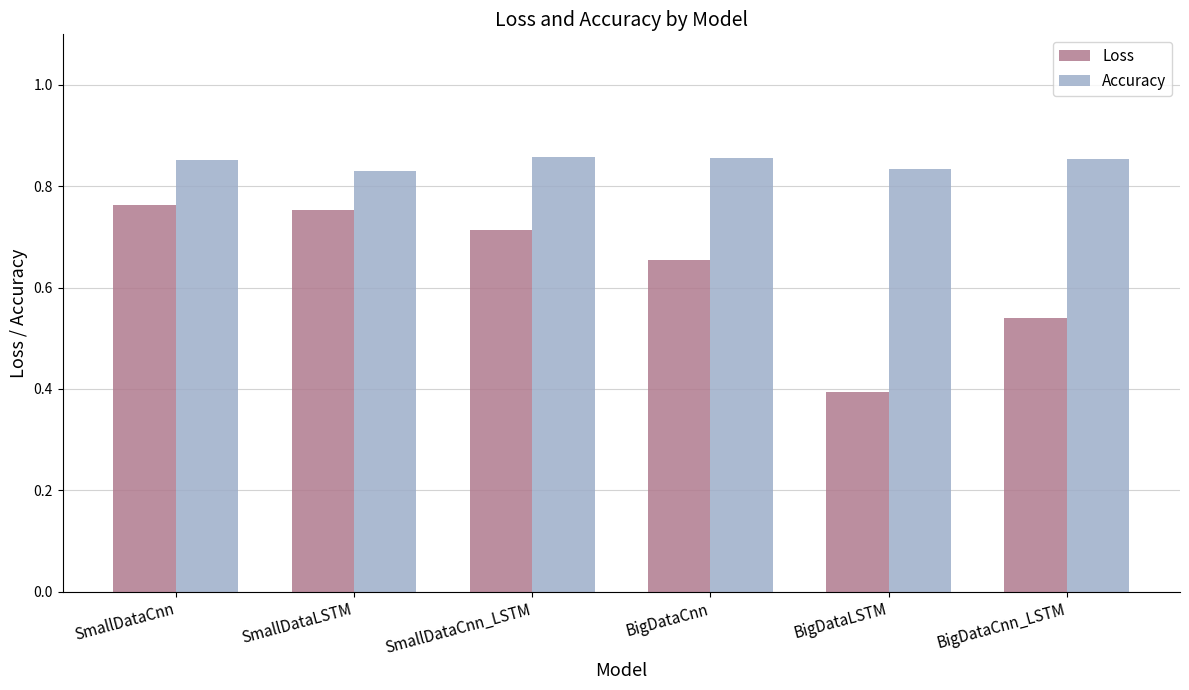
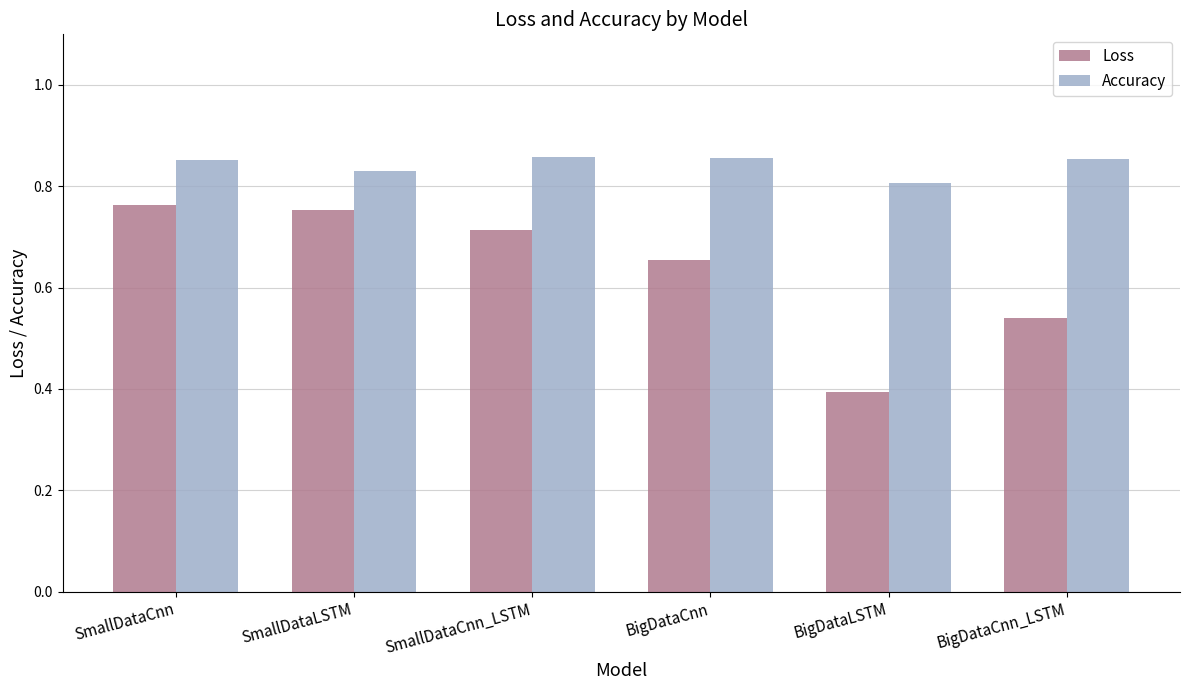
  {
    "Loss": {
      "SmallDataCnn": 0.76,
      "SmallDataLSTM": 0.75,
      "SmallDataCnn_LSTM": 0.71,
      "BigDataCnn": 0.65,
      "BigDataLSTM": 0.39,
      "BigDataCnn_LSTM": 0.54
    },
    "Accuracy": {
      "SmallDataCnn": 0.85,
      "SmallDataLSTM": 0.83,
      "SmallDataCnn_LSTM": 0.86,
      "BigDataCnn": 0.86,
-     "BigDataLSTM": 0.83,
+     "BigDataLSTM": 0.81,
      "BigDataCnn_LSTM": 0.85
    }
  }
